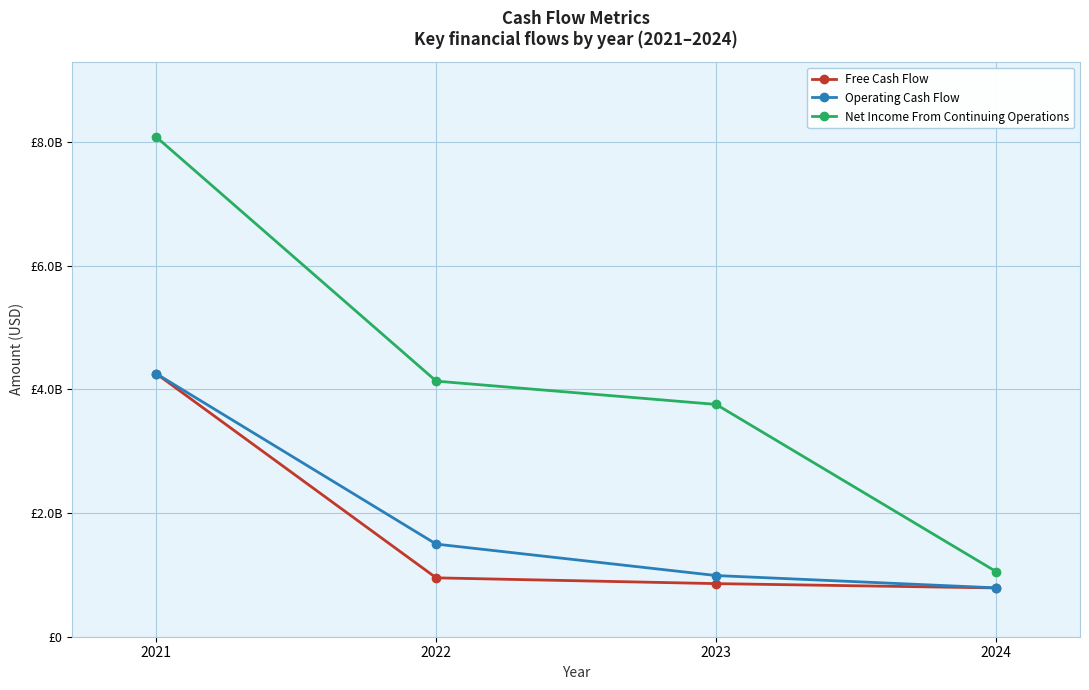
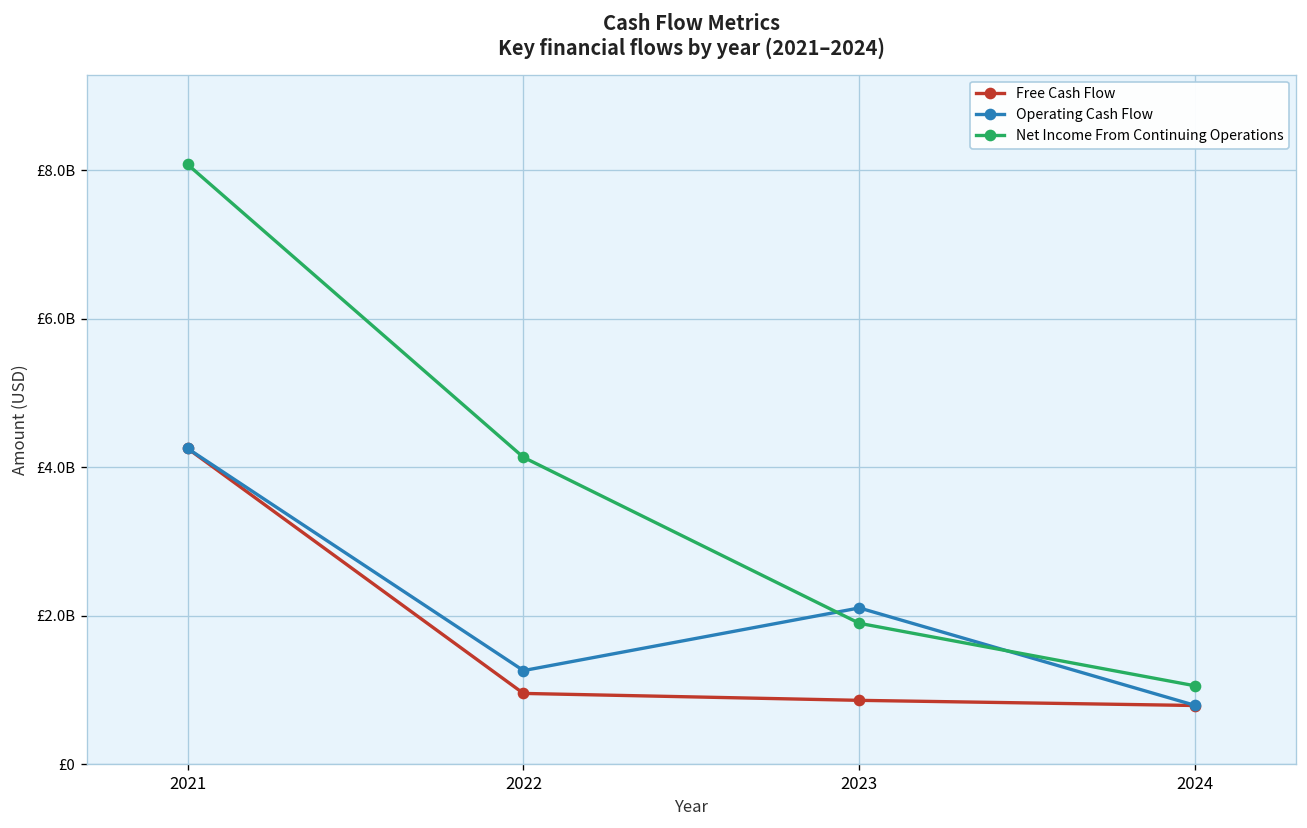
  {
    "Free Cash Flow": {
      "2022": "£1000000000",
      "2023": "£900000000"
    },
    "Operating Cash Flow": {
-     "2022": "£1500000000",
-     "2023": "£1000000000"
+     "2022": "£1300000000",
+     "2023": "£2100000000"
    },
    "Net Income From Continuing Operations": {
      "2021": "£8100000000",
      "2022": "£4100000000",
-     "2023": "£3800000000",
+     "2023": "£1900000000",
      "2024": "£1100000000"
    }
  }
